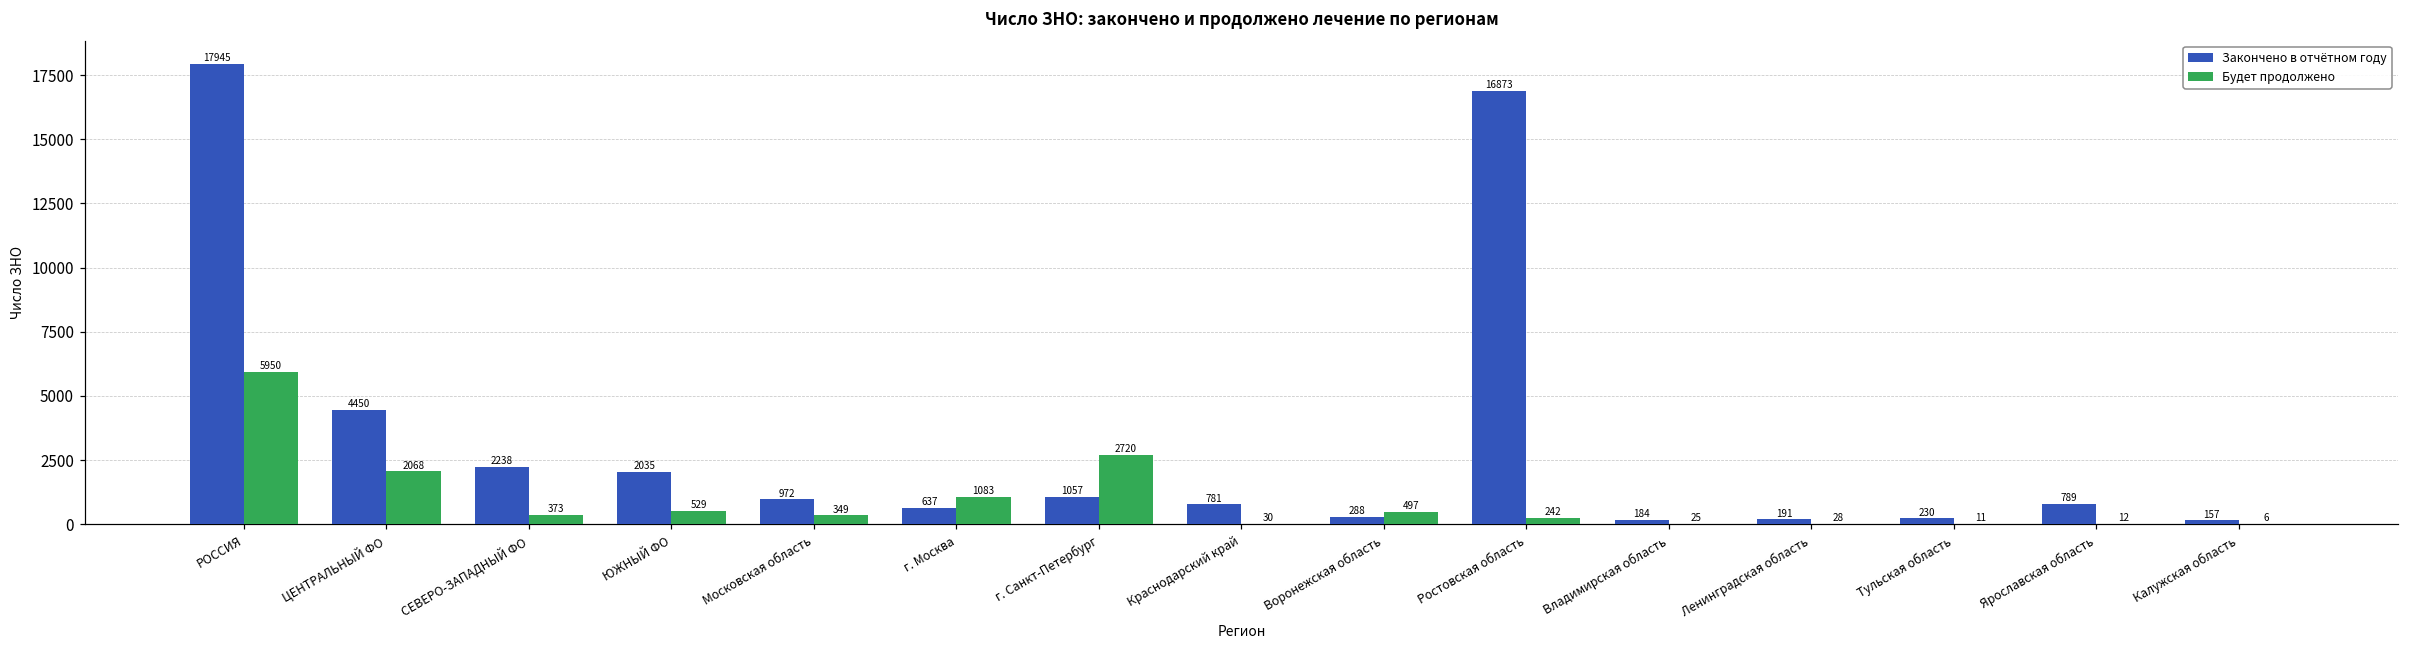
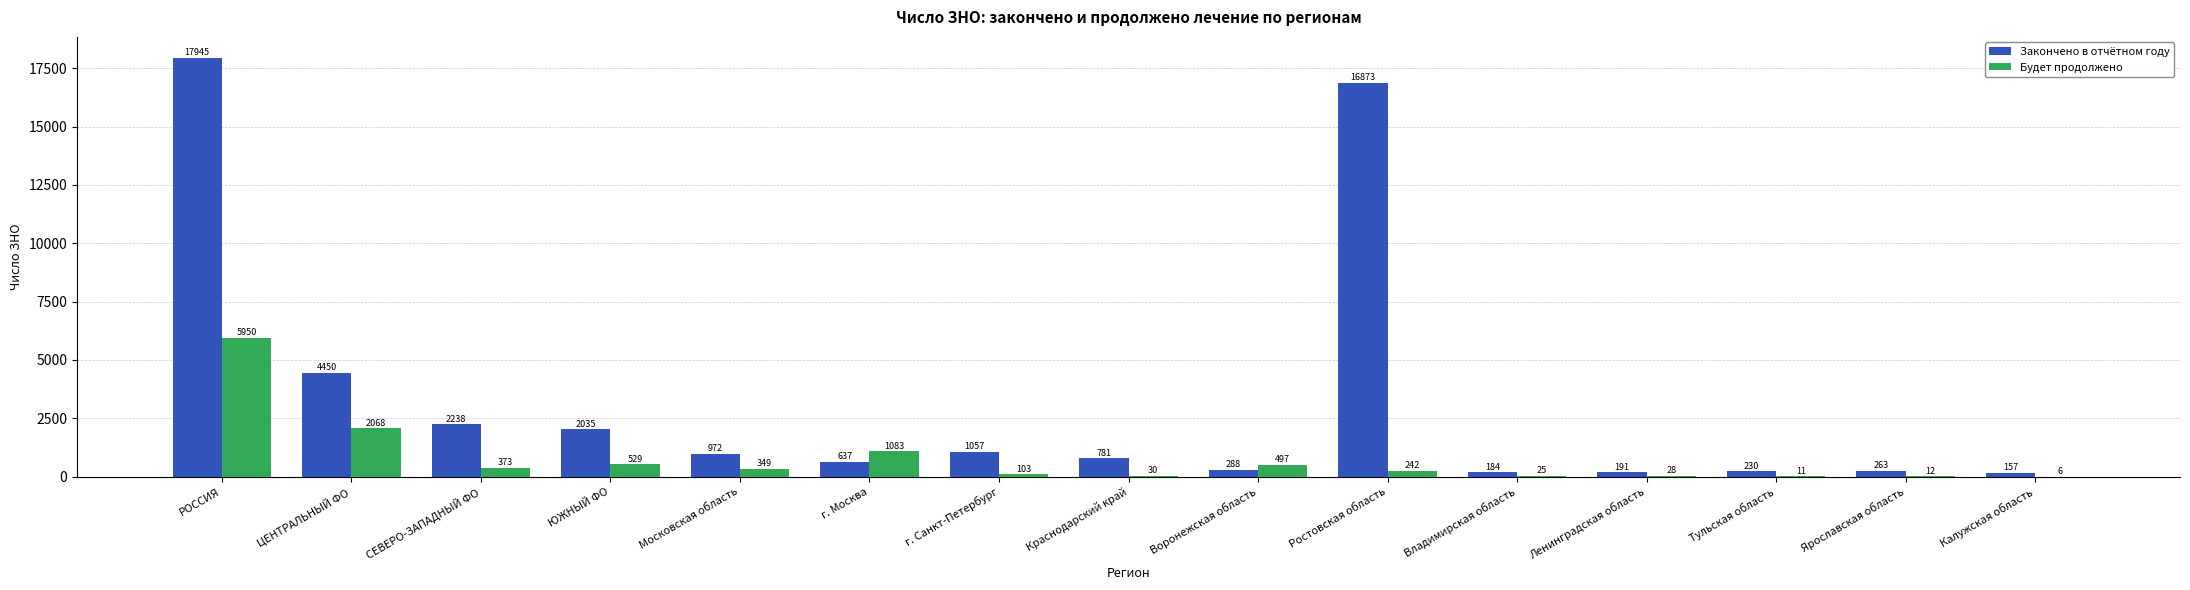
  {
    "Закончено в отчётном году": {
      "РОССИЯ": 17945,
      "ЦЕНТРАЛЬНЫЙ ФО": 4450,
      "СЕВЕРО-ЗАПАДНЫЙ ФО": 2238,
      "ЮЖНЫЙ ФО": 2035,
      "Московская область": 972,
      "г. Москва": 637,
      "г. Санкт-Петербург": 1057,
      "Краснодарский край": 781,
      "Воронежская область": 288,
      "Ростовская область": 16873,
      "Владимирская область": 184,
      "Ленинградская область": 191,
      "Тульская область": 230,
-     "Ярославская область": 789,
+     "Ярославская область": 263,
      "Калужская область": 157
    },
    "Будет продолжено": {
      "РОССИЯ": 5950,
      "ЦЕНТРАЛЬНЫЙ ФО": 2068,
      "СЕВЕРО-ЗАПАДНЫЙ ФО": 373,
      "ЮЖНЫЙ ФО": 529,
      "Московская область": 349,
      "г. Москва": 1083,
-     "г. Санкт-Петербург": 2720,
+     "г. Санкт-Петербург": 103,
      "Краснодарский край": 30,
      "Воронежская область": 497,
      "Ростовская область": 242,
      "Владимирская область": 25,
      "Ленинградская область": 28,
      "Тульская область": 11,
      "Ярославская область": 12,
      "Калужская область": 6
    }
  }
